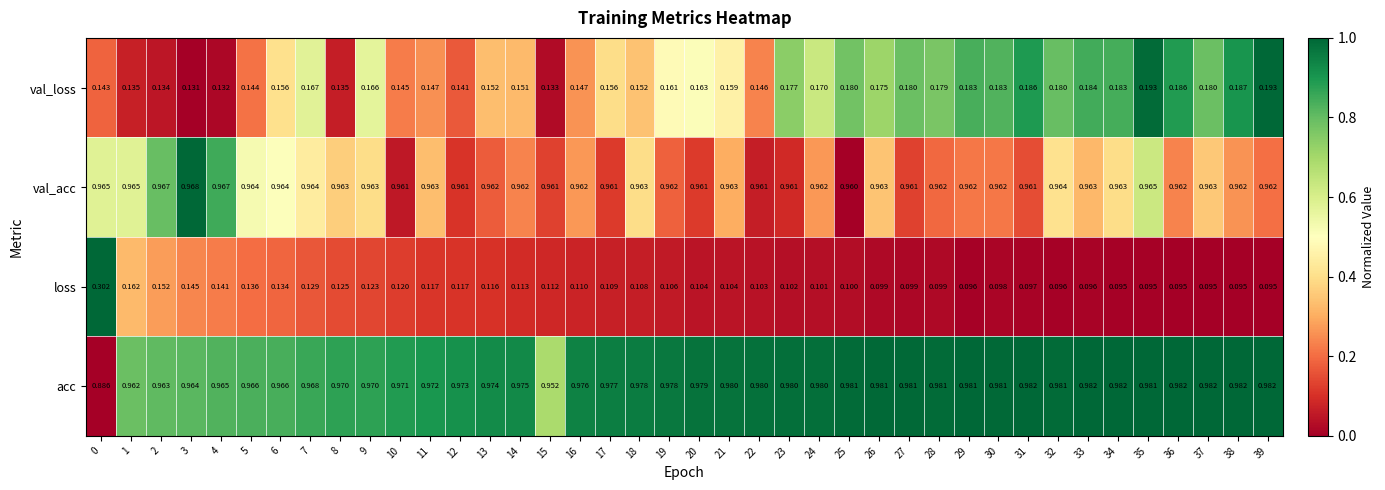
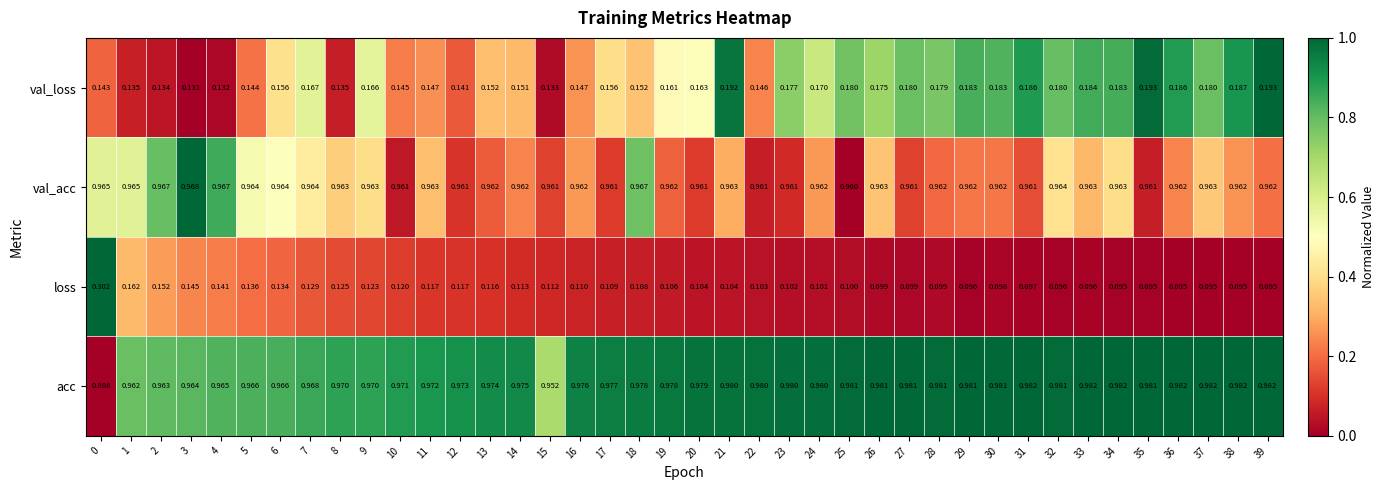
  {
    "val_loss": {
      "0": 0.143,
      "1": 0.135,
      "2": 0.134,
      "3": 0.131,
      "4": 0.132,
      "5": 0.144,
      "6": 0.156,
      "7": 0.167,
      "8": 0.135,
      "9": 0.166,
      "10": 0.145,
      "11": 0.147,
      "12": 0.141,
      "13": 0.152,
      "14": 0.151,
      "15": 0.133,
      "16": 0.147,
      "17": 0.156,
      "18": 0.152,
      "19": 0.161,
      "20": 0.163,
-     "21": 0.159,
+     "21": 0.192,
      "22": 0.146,
      "23": 0.177,
      "24": 0.170,
      "25": 0.180,
      "26": 0.175,
      "27": 0.180,
      "28": 0.179,
      "29": 0.183,
      "30": 0.183,
      "31": 0.186,
      "32": 0.180,
      "33": 0.184,
      "34": 0.183,
      "35": 0.193,
      "36": 0.186,
      "37": 0.180,
      "38": 0.187,
      "39": 0.193
    },
    "val_acc": {
      "0": 0.965,
      "1": 0.965,
      "2": 0.967,
      "3": 0.968,
      "4": 0.967,
      "5": 0.964,
      "6": 0.964,
      "7": 0.964,
      "8": 0.963,
      "9": 0.963,
      "10": 0.961,
      "11": 0.963,
      "12": 0.961,
      "13": 0.962,
      "14": 0.962,
      "15": 0.961,
      "16": 0.962,
      "17": 0.961,
-     "18": 0.963,
+     "18": 0.967,
      "19": 0.962,
      "20": 0.961,
      "21": 0.963,
      "22": 0.961,
      "23": 0.961,
      "24": 0.962,
      "25": 0.960,
      "26": 0.963,
      "27": 0.961,
      "28": 0.962,
      "29": 0.962,
      "30": 0.962,
      "31": 0.961,
      "32": 0.964,
      "33": 0.963,
      "34": 0.963,
-     "35": 0.965,
+     "35": 0.961,
      "36": 0.962,
      "37": 0.963,
      "38": 0.962,
      "39": 0.962
    },
    "loss": {
      "0": 0.302,
      "1": 0.162,
      "2": 0.152,
      "3": 0.145,
      "4": 0.141,
      "5": 0.136,
      "6": 0.134,
      "7": 0.129,
      "8": 0.125,
      "9": 0.123,
      "10": 0.120,
      "11": 0.117,
      "12": 0.117,
      "13": 0.116,
      "14": 0.113,
      "15": 0.112,
      "16": 0.110,
      "17": 0.109,
      "18": 0.108,
      "19": 0.106,
      "20": 0.104,
      "21": 0.104,
      "22": 0.103,
      "23": 0.102,
      "24": 0.101,
      "25": 0.100,
      "26": 0.099,
      "27": 0.099,
      "28": 0.099,
      "29": 0.096,
      "30": 0.098,
      "31": 0.097,
      "32": 0.096,
      "33": 0.096,
      "34": 0.095,
      "35": 0.095,
      "36": 0.095,
      "37": 0.095,
      "38": 0.095,
      "39": 0.095
    },
    "acc": {
      "0": 0.886,
      "1": 0.962,
      "2": 0.963,
      "3": 0.964,
      "4": 0.965,
      "5": 0.966,
      "6": 0.966,
      "7": 0.968,
      "8": 0.970,
      "9": 0.970,
      "10": 0.971,
      "11": 0.972,
      "12": 0.973,
      "13": 0.974,
      "14": 0.975,
      "15": 0.952,
      "16": 0.976,
      "17": 0.977,
      "18": 0.978,
      "19": 0.978,
      "20": 0.979,
      "21": 0.980,
      "22": 0.980,
      "23": 0.980,
      "24": 0.980,
      "25": 0.981,
      "26": 0.981,
      "27": 0.981,
      "28": 0.981,
      "29": 0.981,
      "30": 0.981,
      "31": 0.982,
      "32": 0.981,
      "33": 0.982,
      "34": 0.982,
      "35": 0.981,
      "36": 0.982,
      "37": 0.982,
      "38": 0.982,
      "39": 0.982
    }
  }
